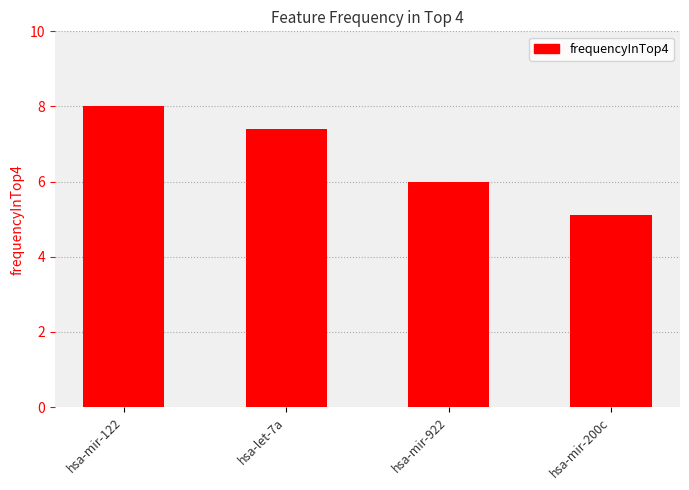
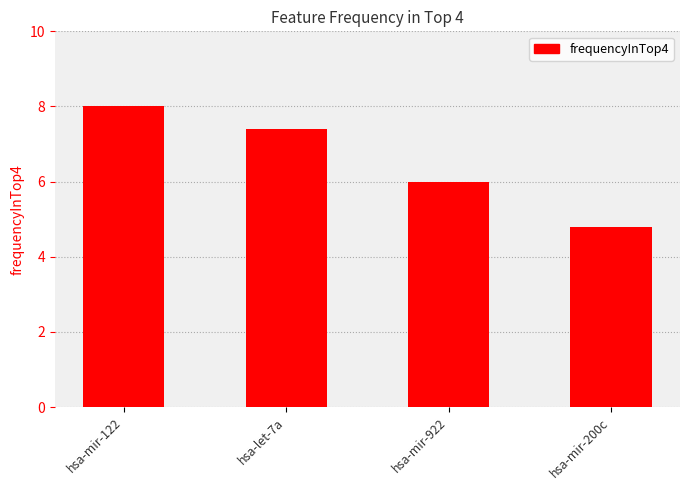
  {
    "hsa-mir-122": 8.0,
    "hsa-let-7a": 7.4,
    "hsa-mir-922": 6.0,
-   "hsa-mir-200c": 5.1
+   "hsa-mir-200c": 4.8
  }
